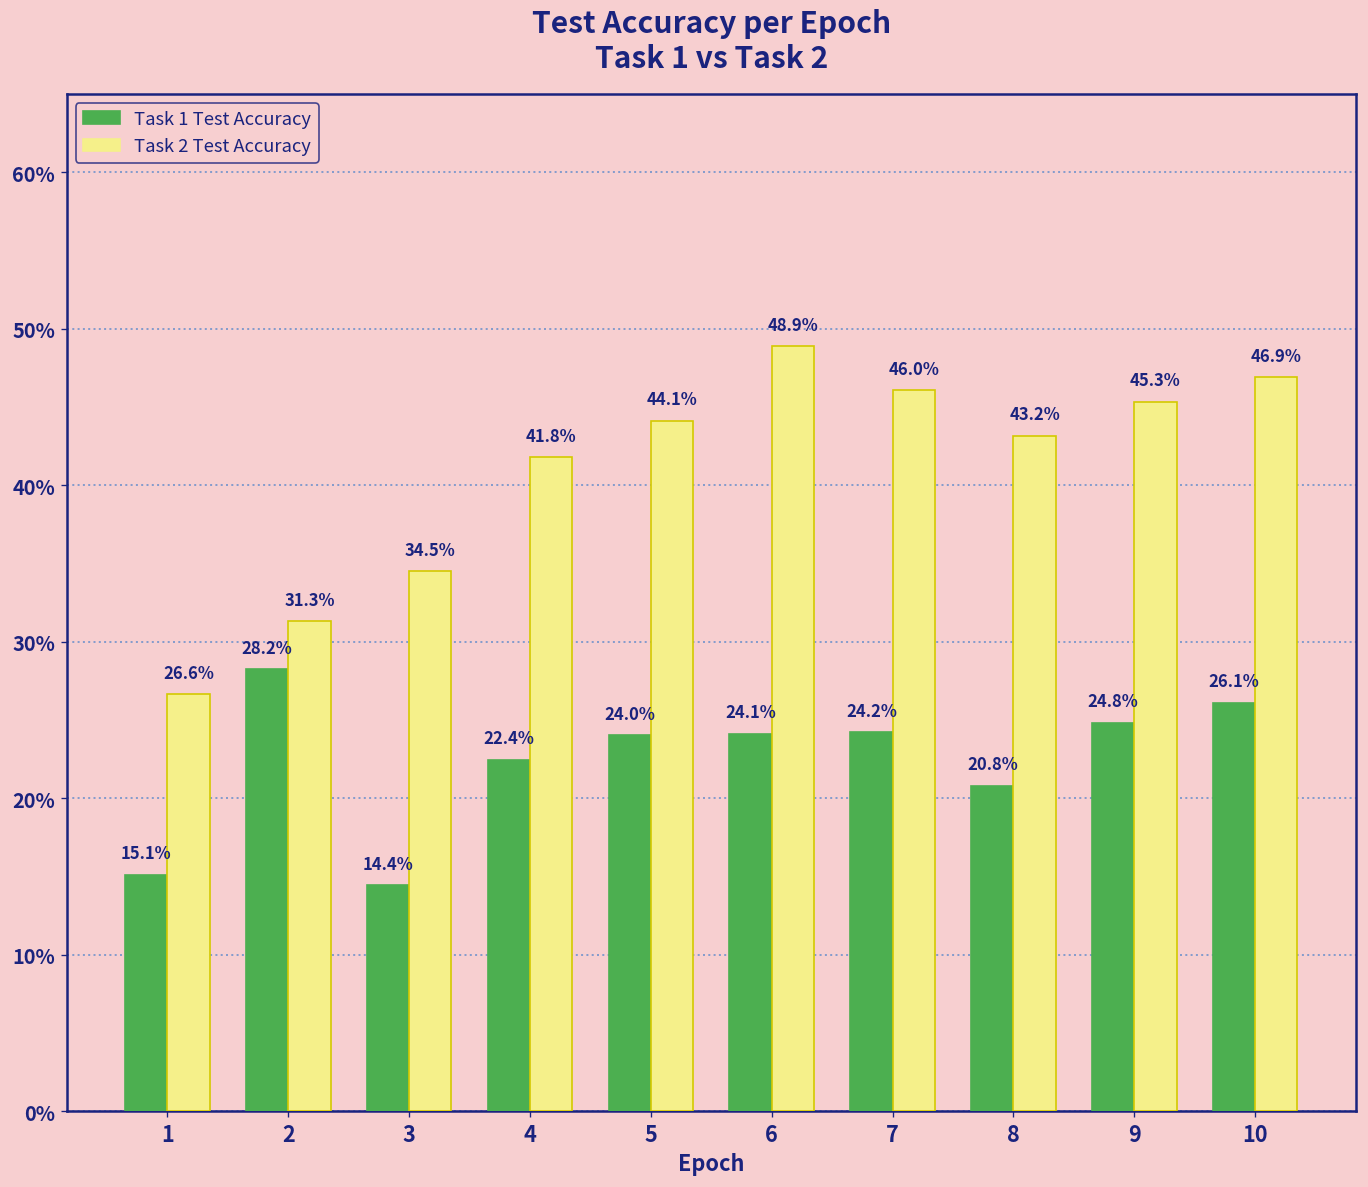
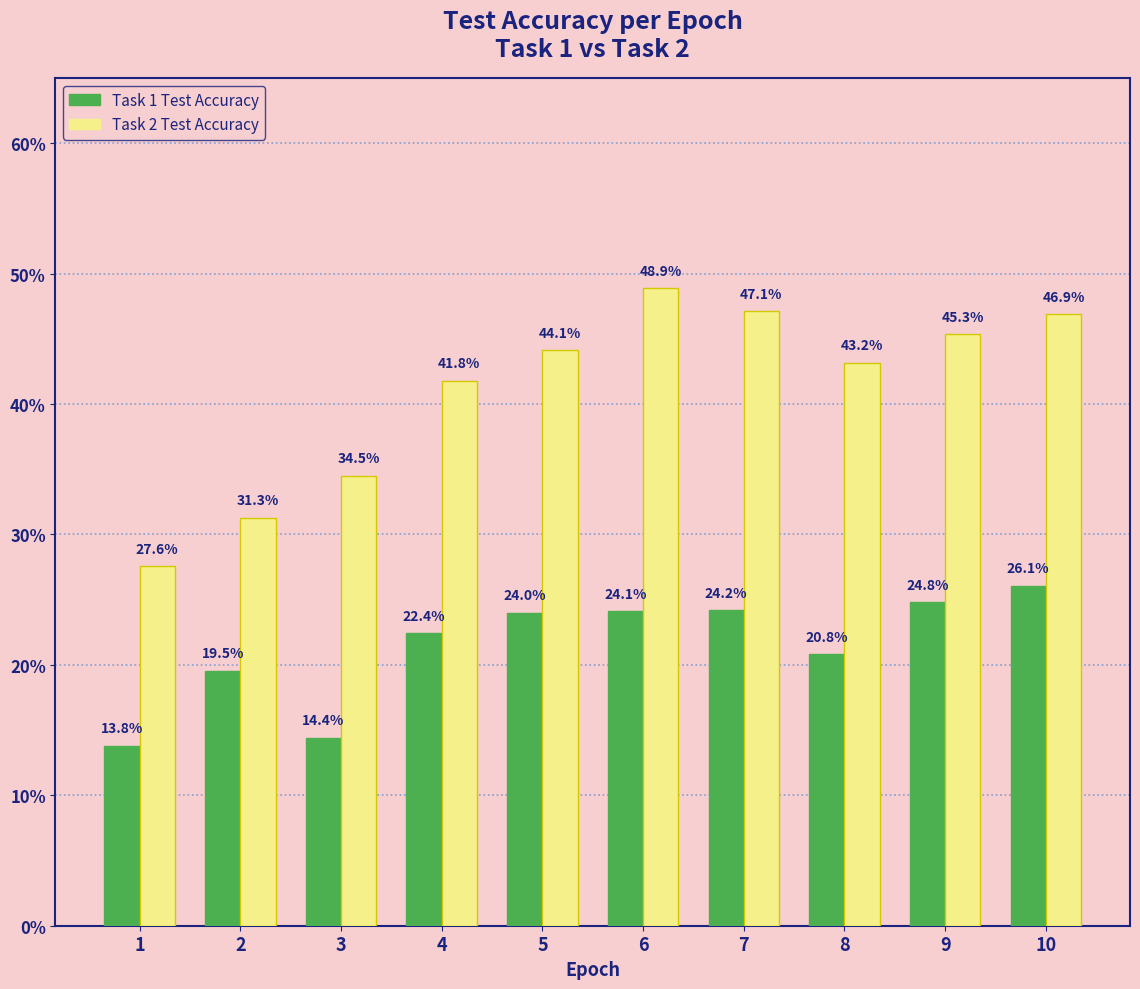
  {
    "Task 1 Test Accuracy": {
-     "1": "15.1%",
-     "2": "28.2%",
+     "1": "13.8%",
+     "2": "19.5%",
      "3": "14.4%",
      "4": "22.4%",
      "5": "24.0%",
      "6": "24.1%",
      "7": "24.2%",
      "8": "20.8%",
      "9": "24.8%",
      "10": "26.1%"
    },
    "Task 2 Test Accuracy": {
-     "1": "26.6%",
+     "1": "27.6%",
      "2": "31.3%",
      "3": "34.5%",
      "4": "41.8%",
      "5": "44.1%",
      "6": "48.9%",
-     "7": "46.0%",
+     "7": "47.1%",
      "8": "43.2%",
      "9": "45.3%",
      "10": "46.9%"
    }
  }
